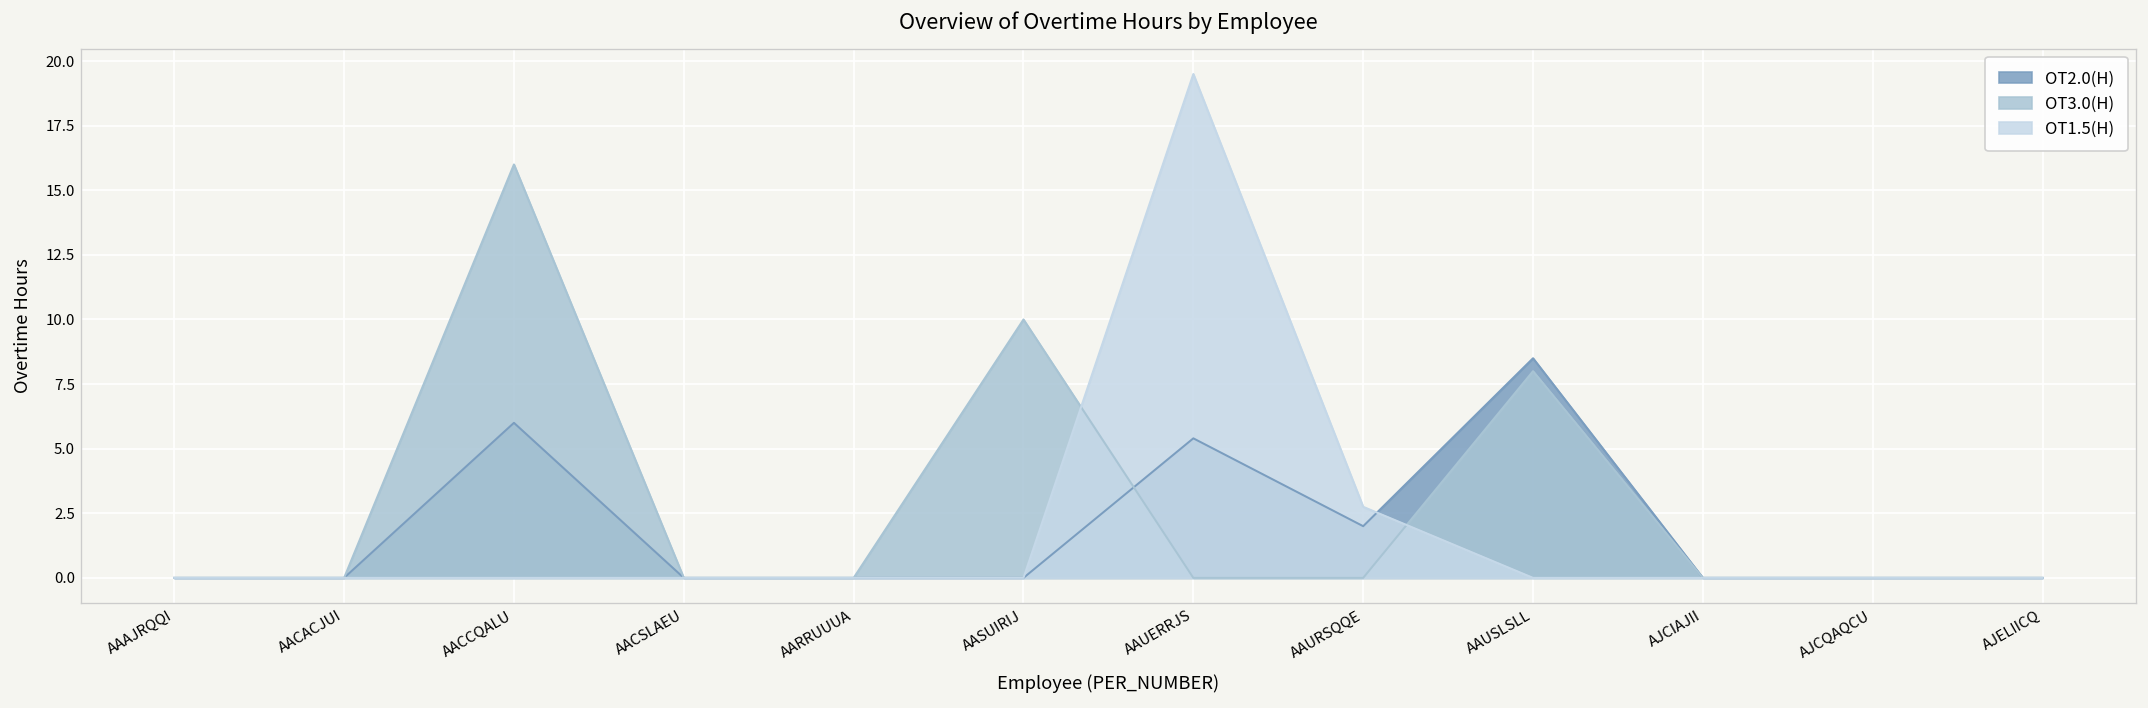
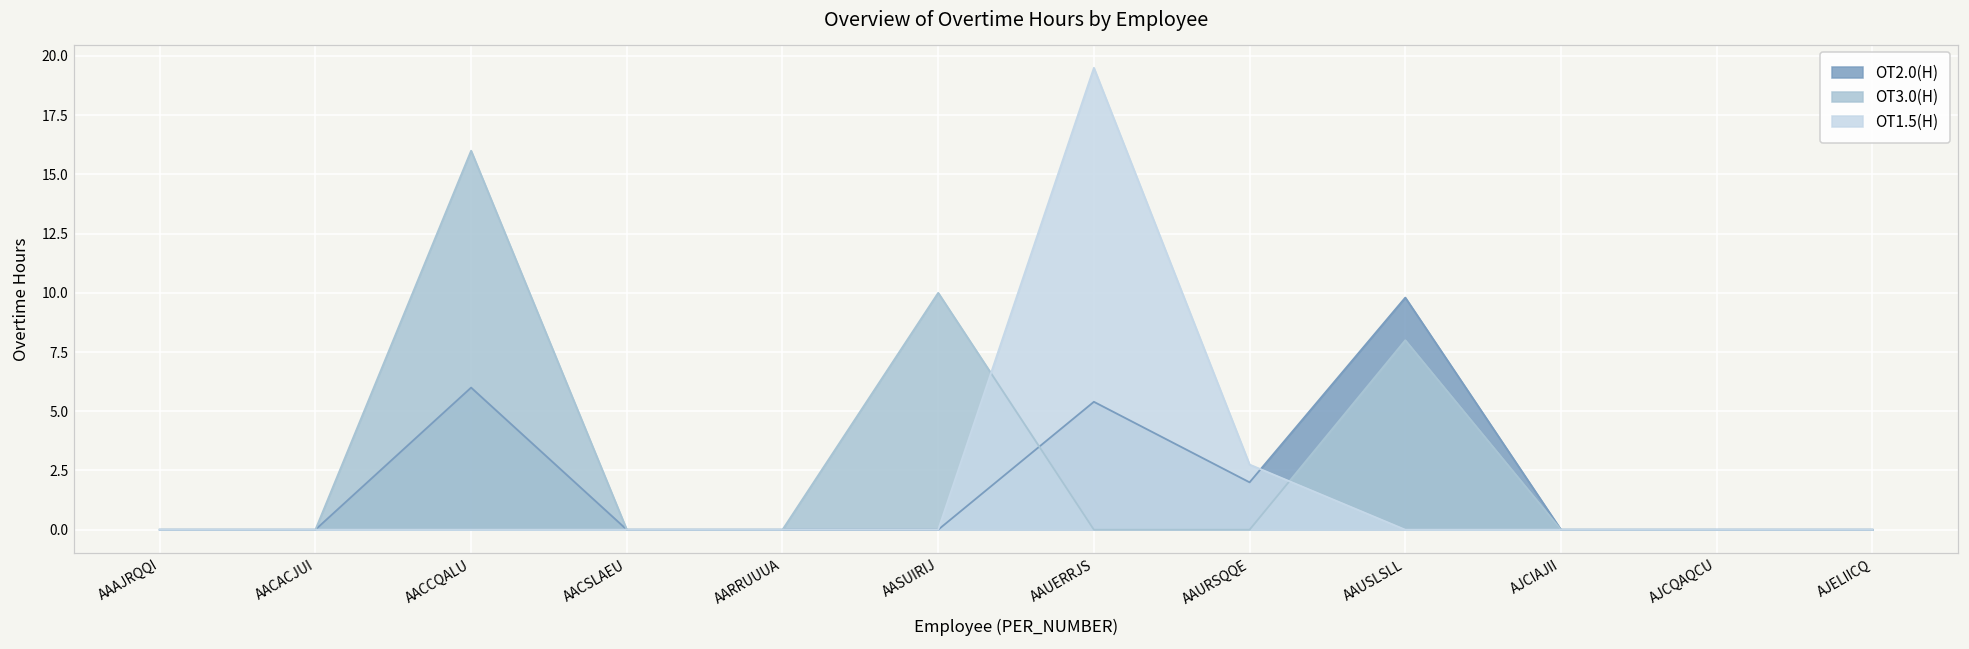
  {
    "OT2.0(H)": {
      "AACCQALU": 6.0,
      "AAUERRJS": 5.4,
      "AAURSQQE": 2.0,
-     "AAUSLSLL": 8.5
+     "AAUSLSLL": 9.8
    }
  }
